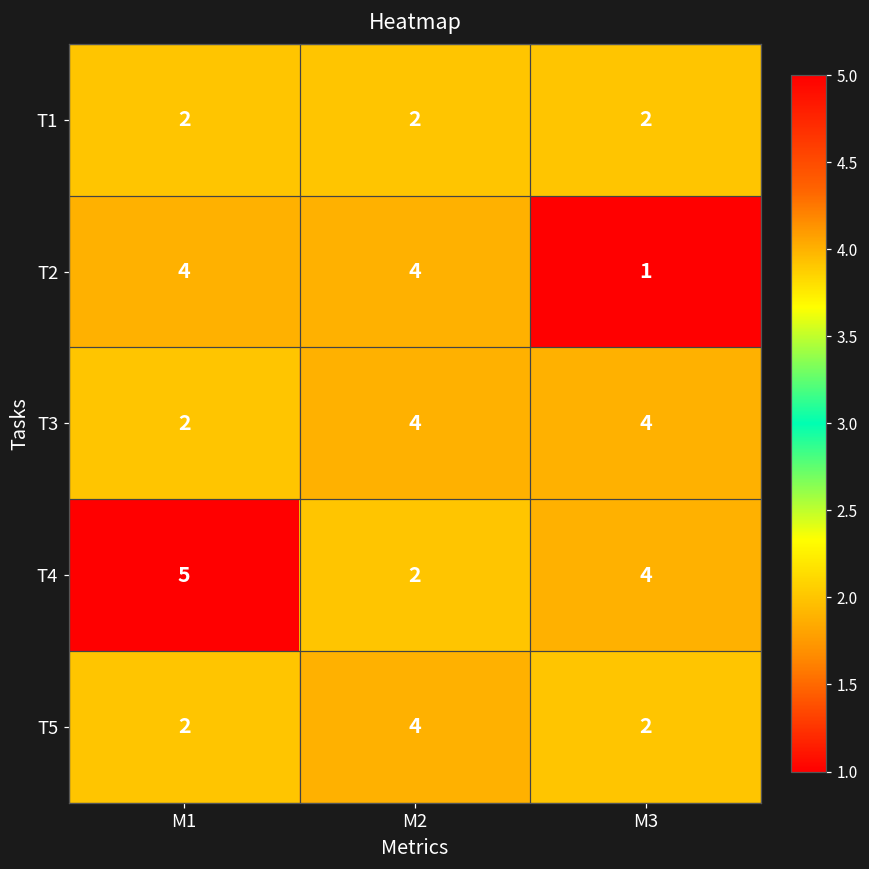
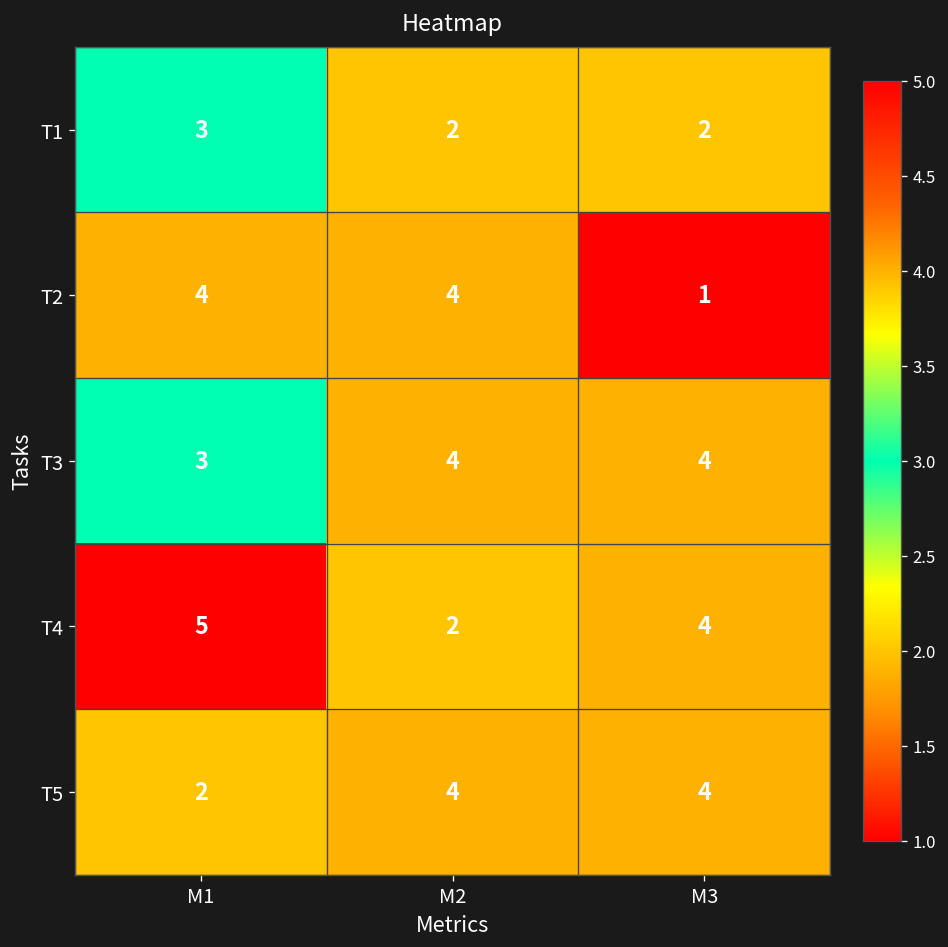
  {
    "T1": {
-     "M1": 2,
+     "M1": 3,
      "M2": 2,
      "M3": 2
    },
    "T2": {
      "M1": 4,
      "M2": 4,
      "M3": 1
    },
    "T3": {
-     "M1": 2,
+     "M1": 3,
      "M2": 4,
      "M3": 4
    },
    "T4": {
      "M1": 5,
      "M2": 2,
      "M3": 4
    },
    "T5": {
      "M1": 2,
      "M2": 4,
-     "M3": 2
+     "M3": 4
    }
  }
